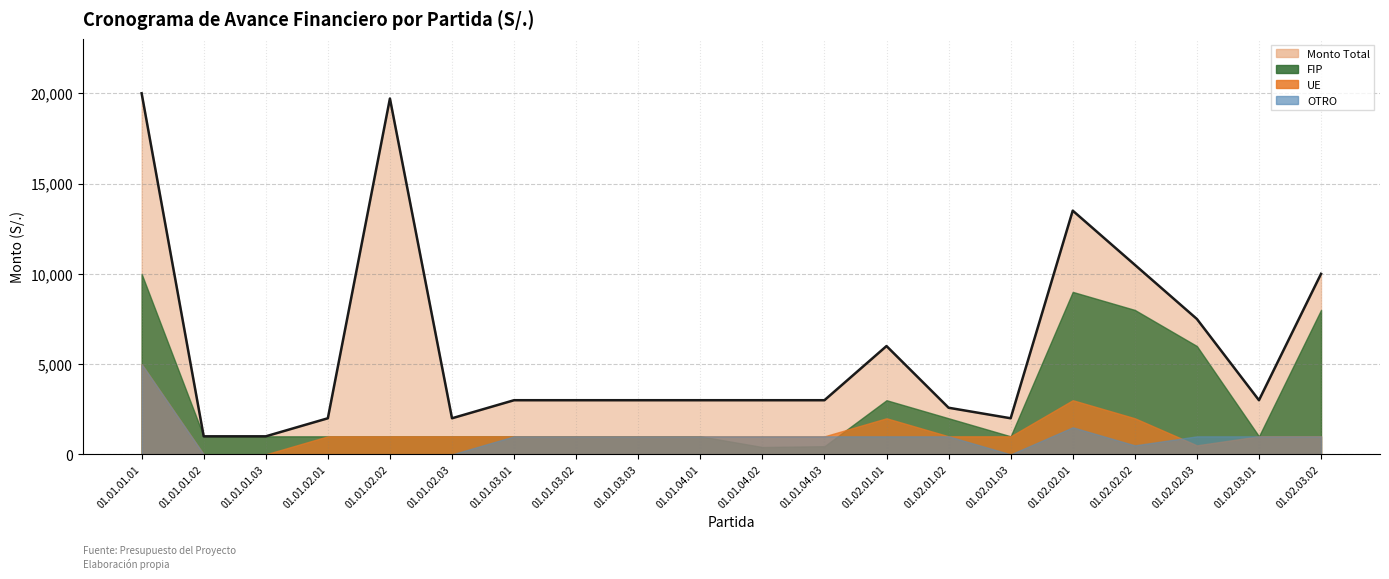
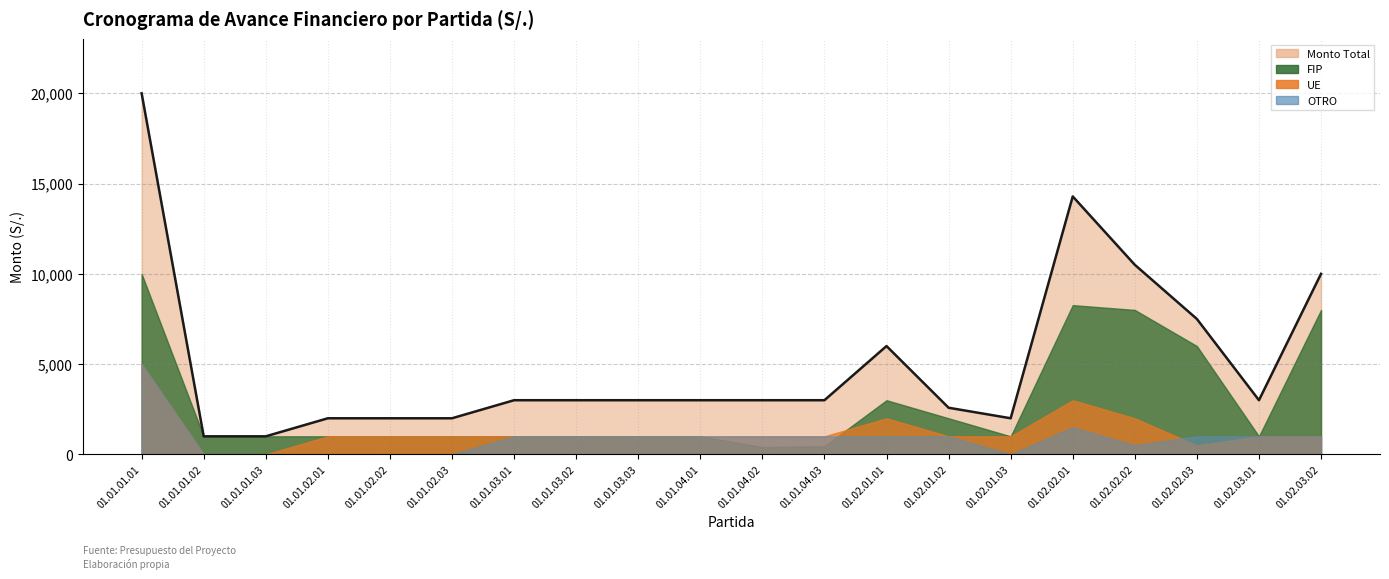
  {
    "Monto Total": {
      "01.01.01.01": "20,000",
      "01.01.02.01": "2,000",
-     "01.01.02.02": "19,700",
+     "01.01.02.02": "2,000",
      "01.01.02.03": "2,000",
      "01.01.03.01": "3,000",
      "01.01.03.02": "3,000",
      "01.01.03.03": "3,000",
      "01.01.04.01": "3,000",
      "01.01.04.02": "3,000",
      "01.01.04.03": "3,000",
      "01.02.01.01": "6,000",
      "01.02.01.02": "2,600",
      "01.02.01.03": "2,000",
-     "01.02.02.01": "13,500",
+     "01.02.02.01": "14,300",
      "01.02.02.02": "10,500",
      "01.02.02.03": "7,500",
      "01.02.03.01": "3,000",
      "01.02.03.02": "10,000"
    },
    "FIP": {
      "01.01.01.01": "10,000",
      "01.01.04.02": "400",
      "01.01.04.03": "500",
      "01.02.01.01": "3,000",
      "01.02.01.02": "2,000",
-     "01.02.02.01": "9,000",
+     "01.02.02.01": "8,300",
      "01.02.02.02": "8,000",
      "01.02.02.03": "6,000",
      "01.02.03.02": "8,000"
    },
    "UE": {
      "01.02.01.01": "2,000",
      "01.02.02.01": "3,000",
      "01.02.02.02": "2,000",
      "01.02.02.03": "500"
    },
    "OTRO": {
      "01.01.02.01": "0",
      "01.01.02.02": "0",
      "01.01.02.03": "0",
      "01.02.01.01": "1,000",
      "01.02.01.03": "0",
      "01.02.02.01": "1,500",
      "01.02.02.02": "500",
      "01.02.02.03": "1,000"
    }
  }
